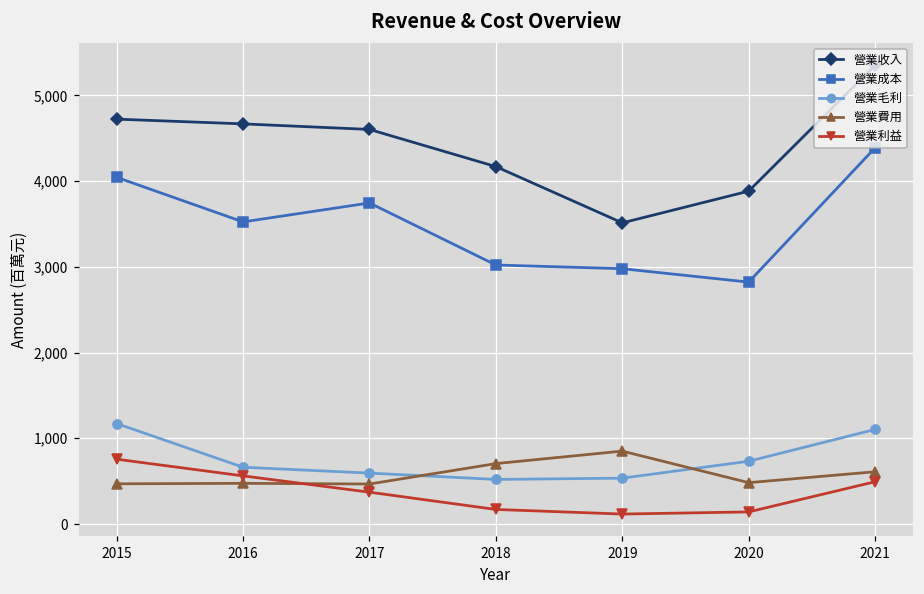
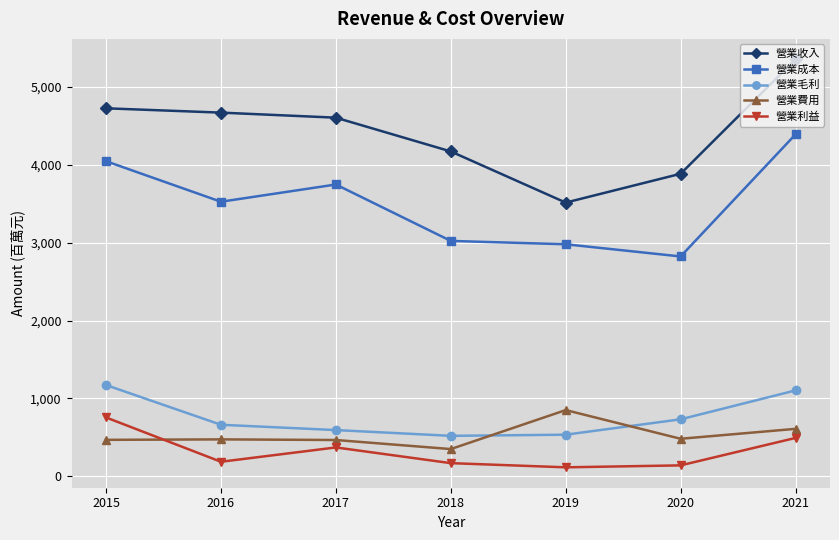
  {
    "營業收入": {
      "2015": "4,700",
      "2016": "4,700",
      "2017": "4,600",
      "2018": "4,200",
      "2019": "3,500",
      "2020": "3,900"
    },
    "營業成本": {
      "2015": "4,000",
      "2016": "3,500",
      "2017": "3,700",
      "2018": "3,000",
      "2019": "3,000",
      "2020": "2,800",
      "2021": "4,400"
    },
    "營業毛利": {
      "2015": "1,200",
      "2016": "700",
      "2017": "600",
      "2018": "500",
      "2019": "500",
      "2020": "700",
      "2021": "1,100"
    },
    "營業費用": {
      "2015": "500",
      "2016": "500",
      "2017": "500",
-     "2018": "700",
+     "2018": "400",
      "2019": "900",
      "2020": "500",
      "2021": "600"
    },
    "營業利益": {
      "2015": "800",
-     "2016": "600",
+     "2016": "200",
      "2017": "400",
      "2018": "200",
      "2019": "100",
      "2020": "100",
      "2021": "500"
    }
  }
